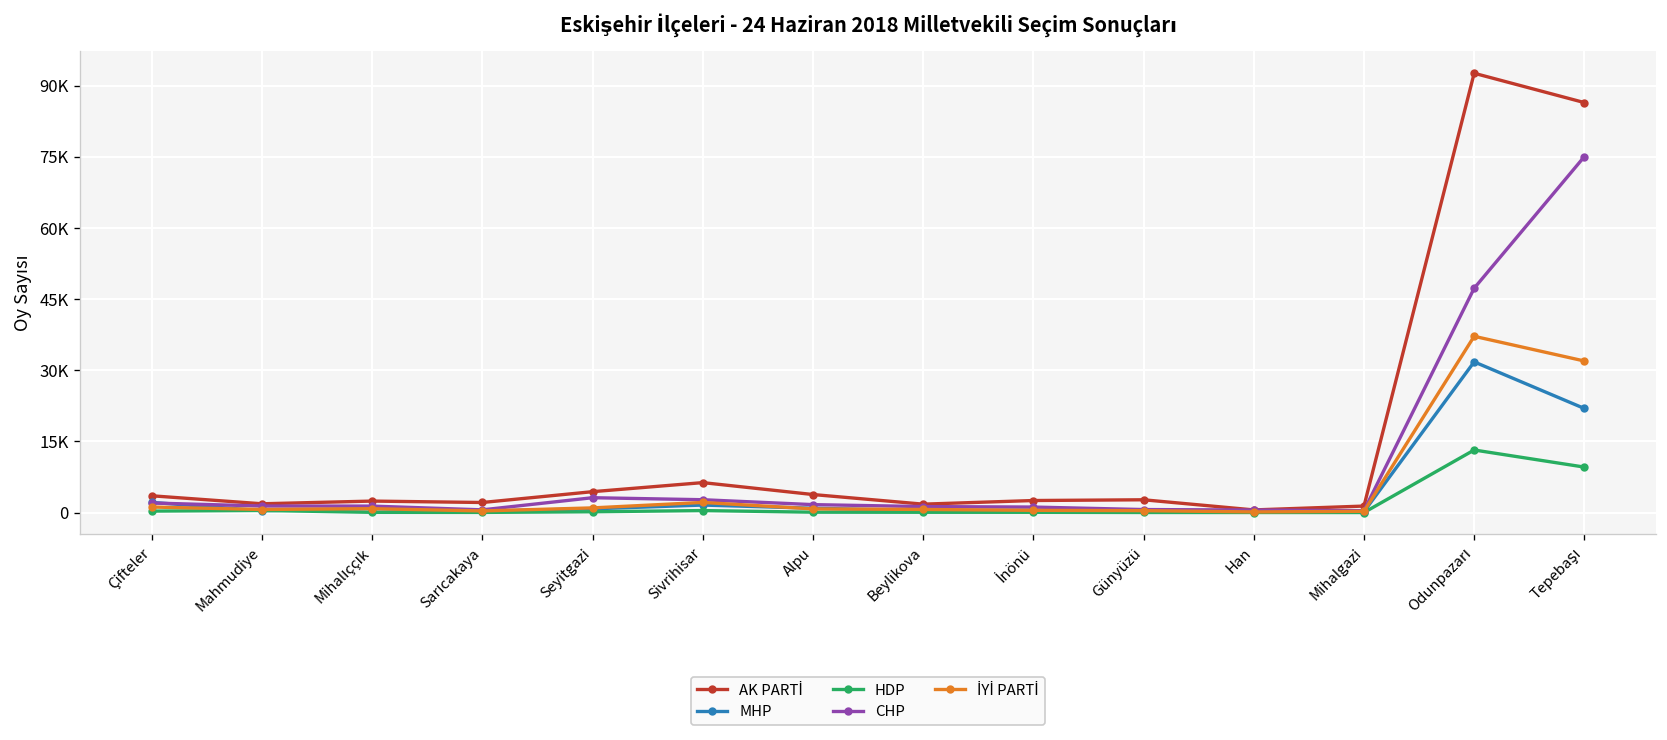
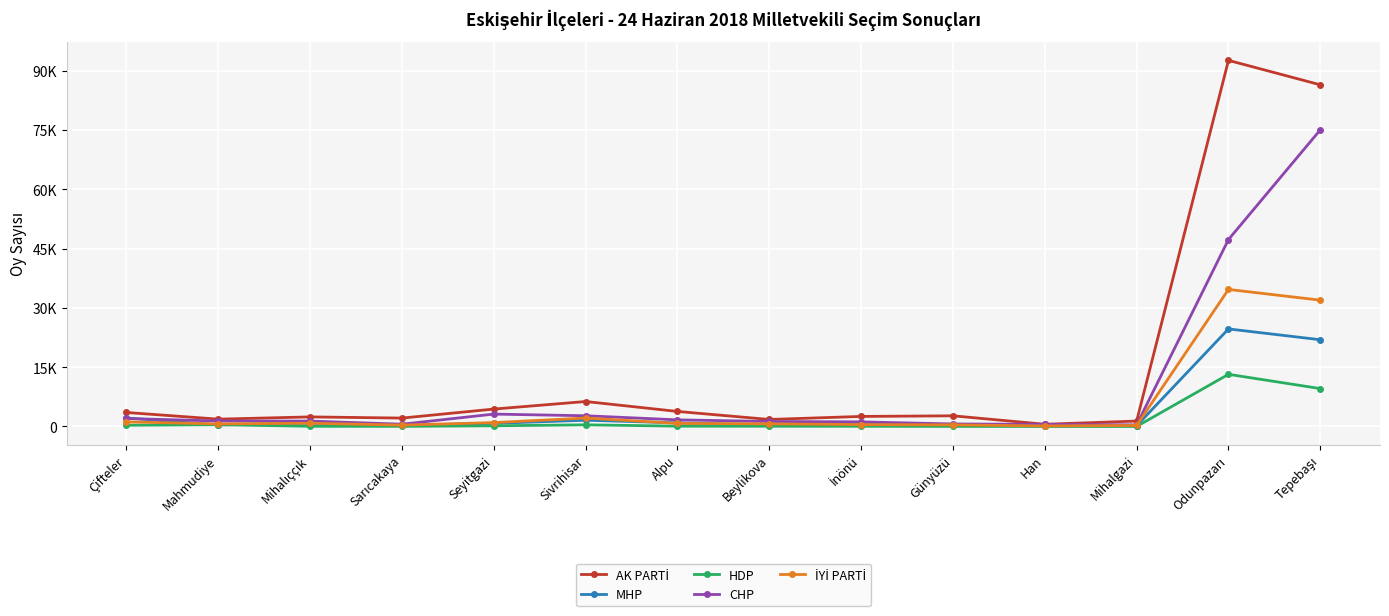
  {
    "AK PARTİ": {
      "Çifteler": 4000,
      "Mihalıççık": 2000,
      "Sarıcakaya": 2000,
      "Seyitgazi": 4000,
      "Sivrihisar": 6000,
      "Alpu": 4000,
      "İnönü": 3000,
      "Günyüzü": 3000,
      "Mihalgazi": 1000,
      "Odunpazarı": 93000,
      "Tepebaşı": 86000
    },
    "MHP": {
-     "Odunpazarı": 32000,
+     "Odunpazarı": 25000,
      "Tepebaşı": 22000
    },
    "HDP": {
      "Çifteler": 0,
      "Mihalıççık": 0,
      "Sivrihisar": 0,
      "Alpu": 0,
      "Odunpazarı": 13000,
      "Tepebaşı": 10000
    },
    "CHP": {
      "Seyitgazi": 3000,
      "Alpu": 2000,
      "İnönü": 1000,
      "Odunpazarı": 47000,
      "Tepebaşı": 75000
    },
    "İYİ PARTİ": {
      "Çifteler": 1000,
-     "Odunpazarı": 37000,
+     "Odunpazarı": 35000,
      "Tepebaşı": 32000
    }
  }
